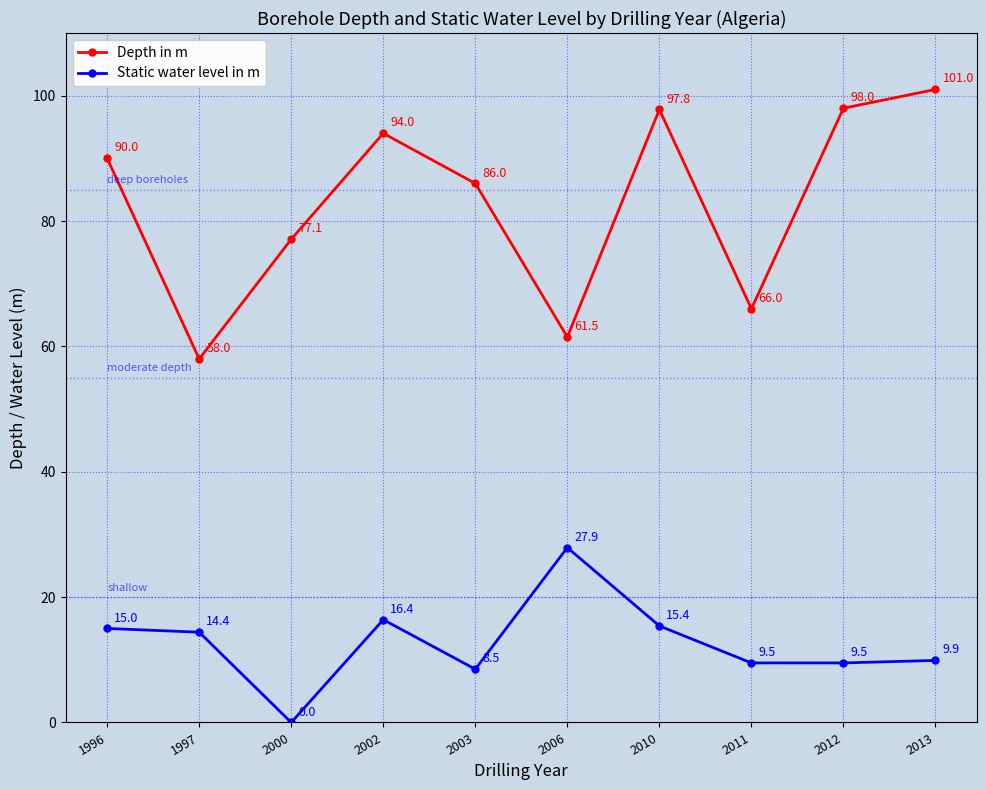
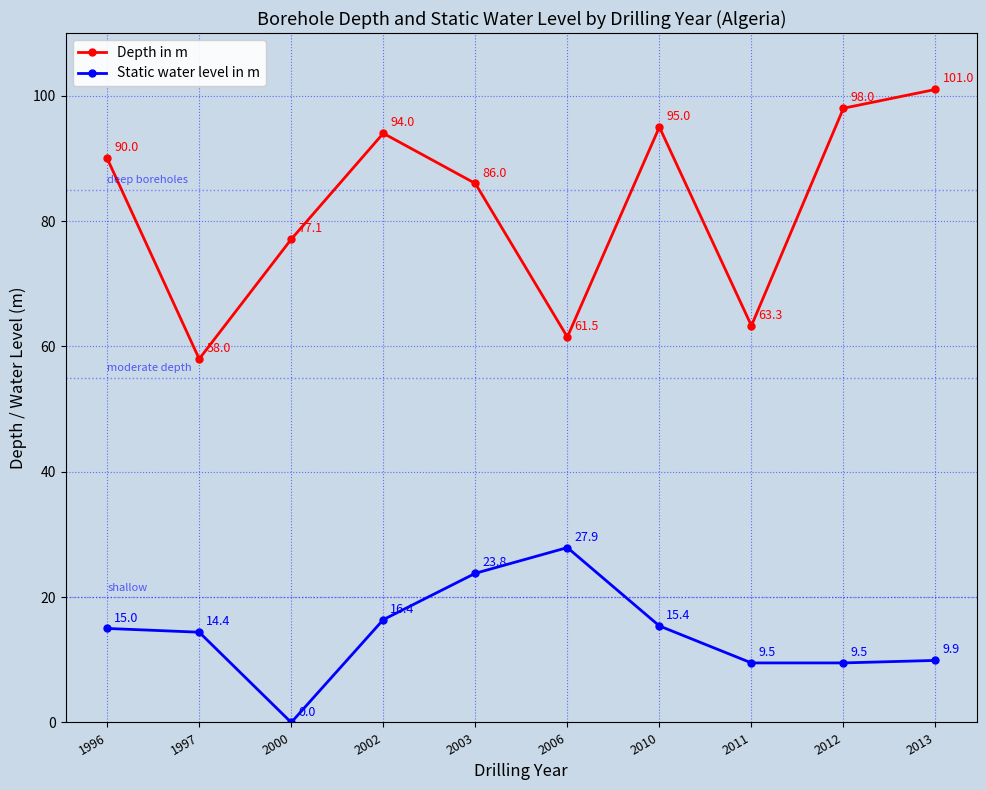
  {
    "Depth in m": {
      "1996": 90.0,
      "1997": 58.0,
      "2000": 77.1,
      "2002": 94.0,
      "2003": 86.0,
      "2006": 61.5,
-     "2010": 97.8,
-     "2011": 66.0,
+     "2010": 95.0,
+     "2011": 63.3,
      "2012": 98.0,
      "2013": 101.0
    },
    "Static water level in m": {
      "1996": 15.0,
      "1997": 14.4,
      "2000": 0.0,
      "2002": 16.4,
-     "2003": 8.5,
+     "2003": 23.8,
      "2006": 27.9,
      "2010": 15.4,
      "2011": 9.5,
      "2012": 9.5,
      "2013": 9.9
    }
  }
